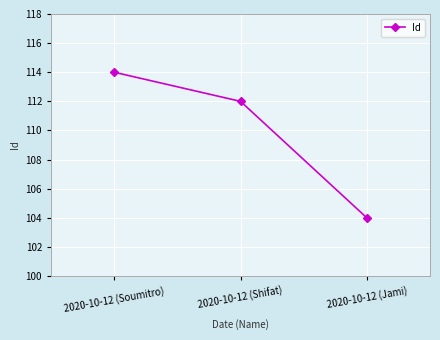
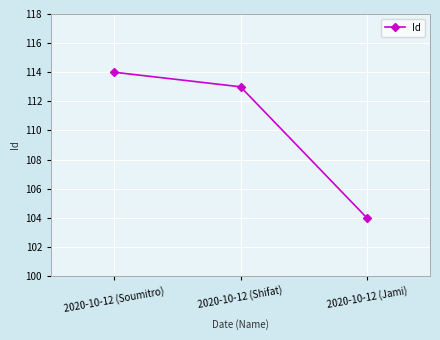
  {
    "2020-10-12 (Soumitro)": 114,
-   "2020-10-12 (Shifat)": 112,
+   "2020-10-12 (Shifat)": 113,
    "2020-10-12 (Jami)": 104
  }
